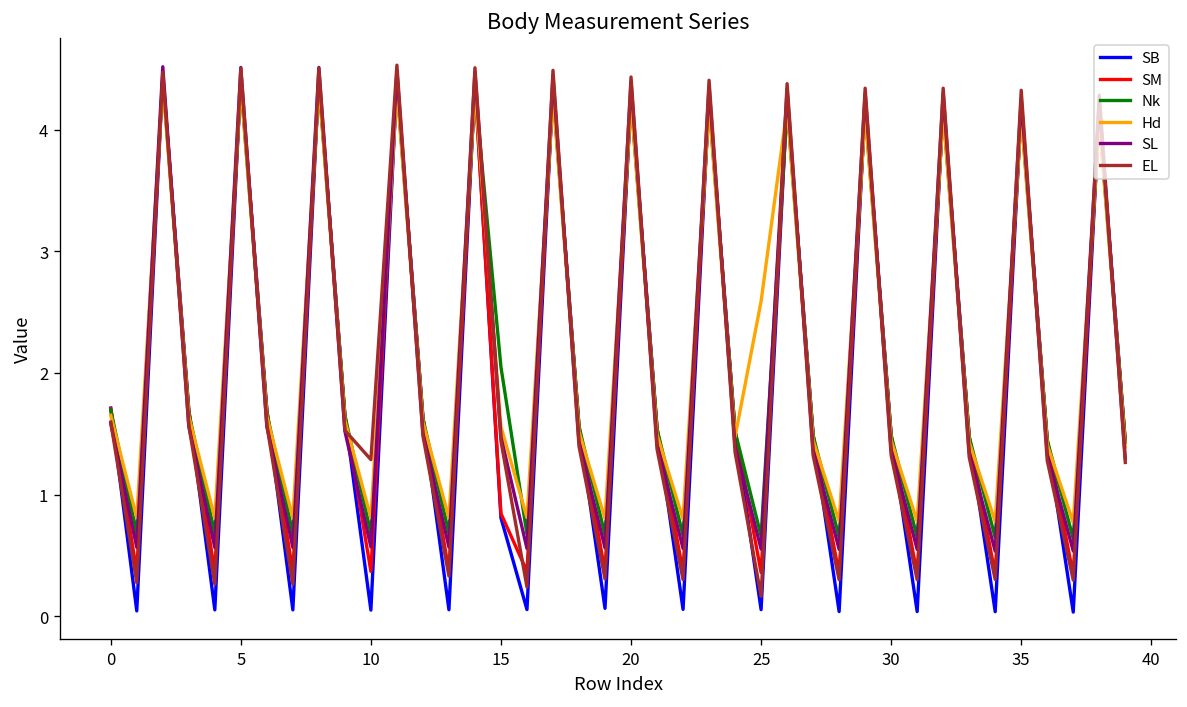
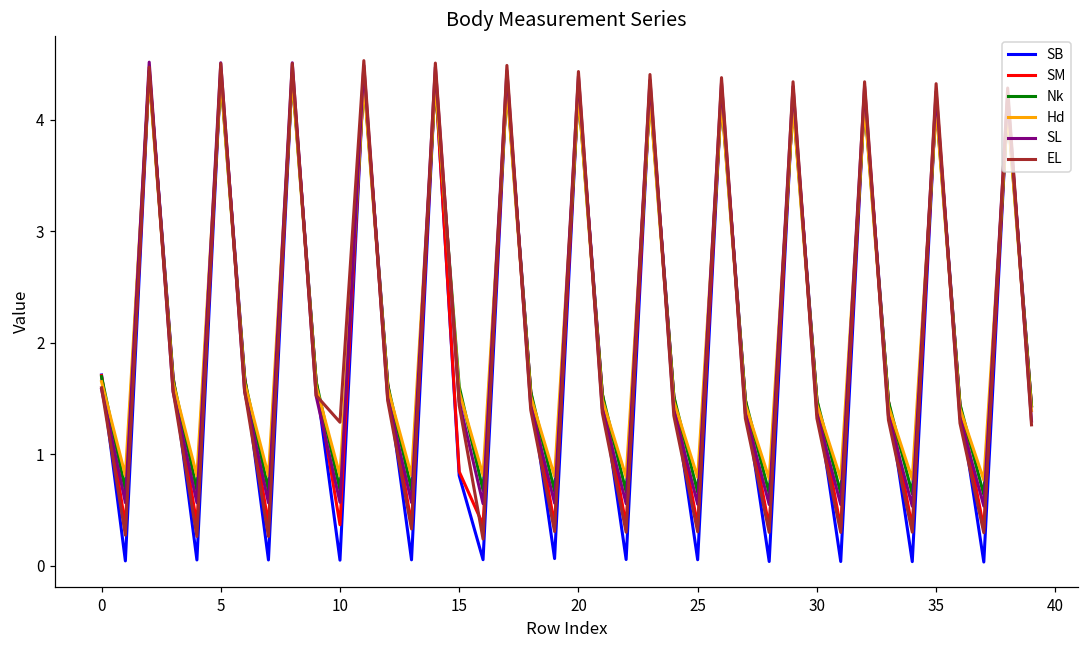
  {
    "SB": {
      "10": 0.05,
      "15": 0.81,
      "25": 0.05
    },
    "SM": {
      "10": 0.37,
      "15": 0.84,
      "25": 0.36
    },
    "Nk": {
      "10": 0.68,
-     "15": 2.05,
+     "15": 1.61,
      "25": 0.66
    },
    "Hd": {
      "0": 1.65,
      "10": 0.81,
      "15": 1.56,
-     "25": 2.59,
+     "25": 0.79,
      "30": 1.45
    },
    "SL": {
      "10": 0.57,
      "15": 1.47,
      "20": 4.39,
      "25": 0.55,
      "30": 1.37,
      "35": 4.26
    },
    "EL": {
      "10": 1.29,
      "15": 1.44,
      "20": 4.43,
-     "25": 0.16,
+     "25": 0.30,
      "30": 1.32,
      "35": 4.32
    }
  }
